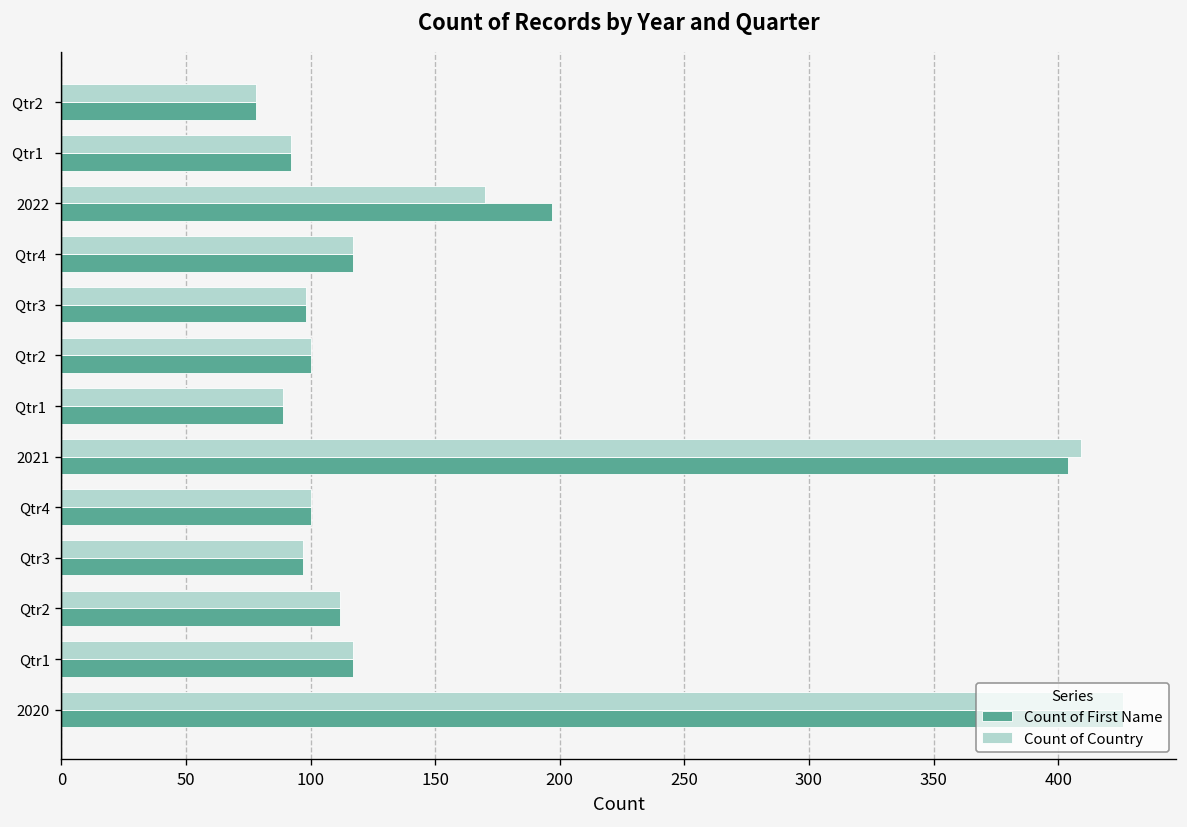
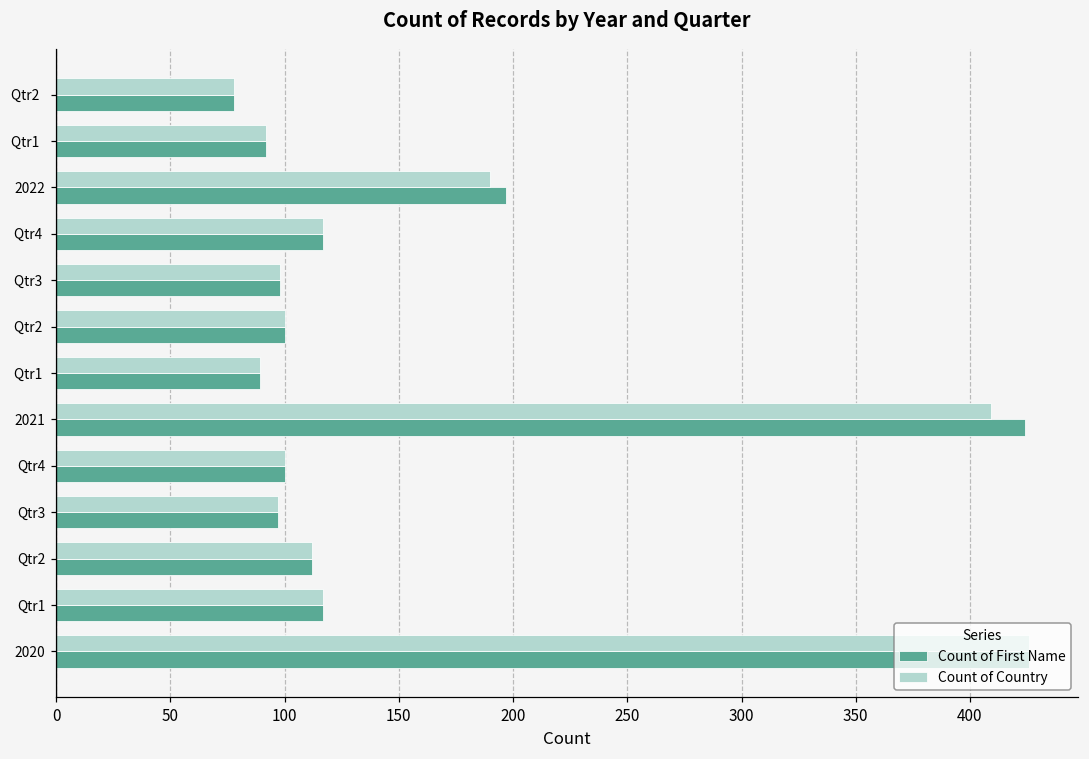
  {
    "Count of First Name": {
      "2022": 197,
-     "2021": 404
+     "2021": 424
    },
    "Count of Country": {
-     "2022": 170,
+     "2022": 190,
      "2021": 409
    }
  }
